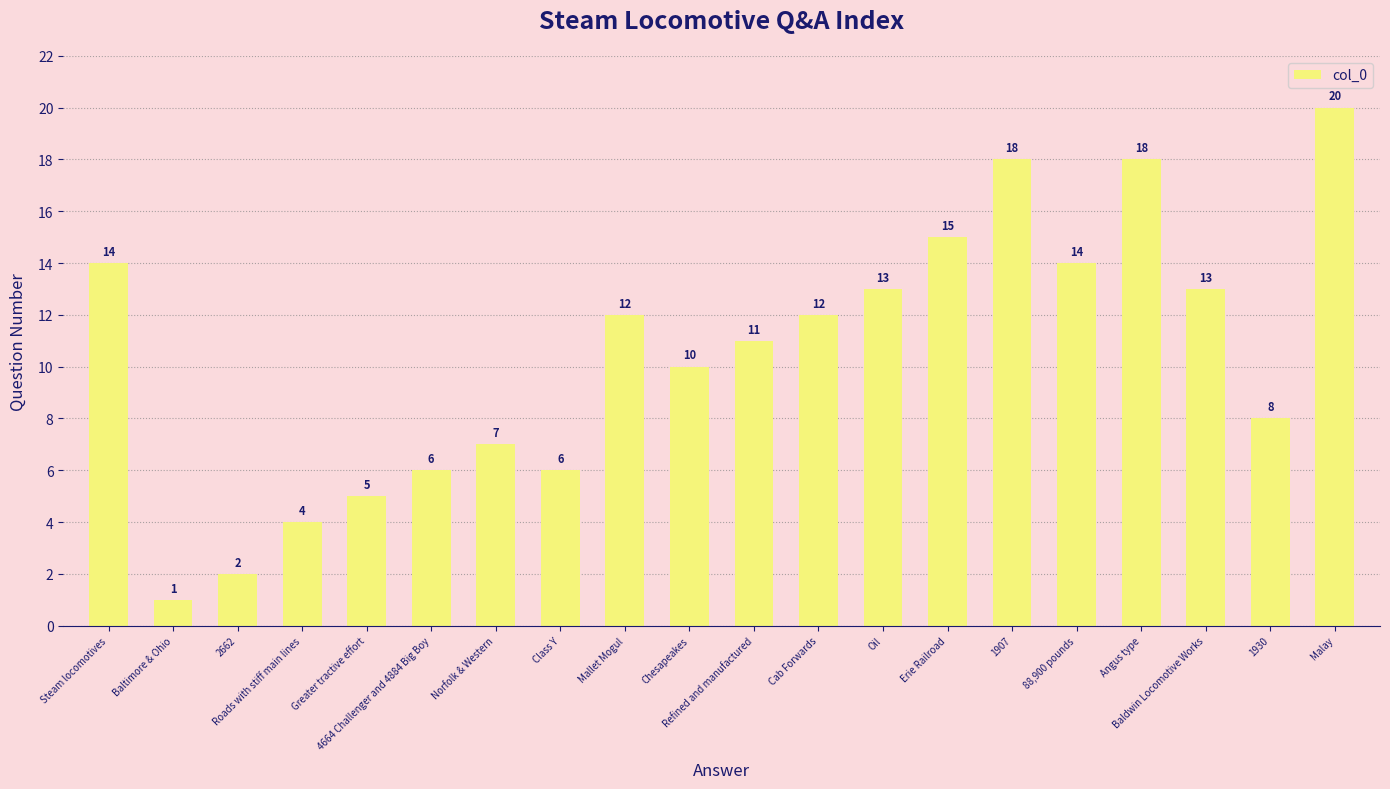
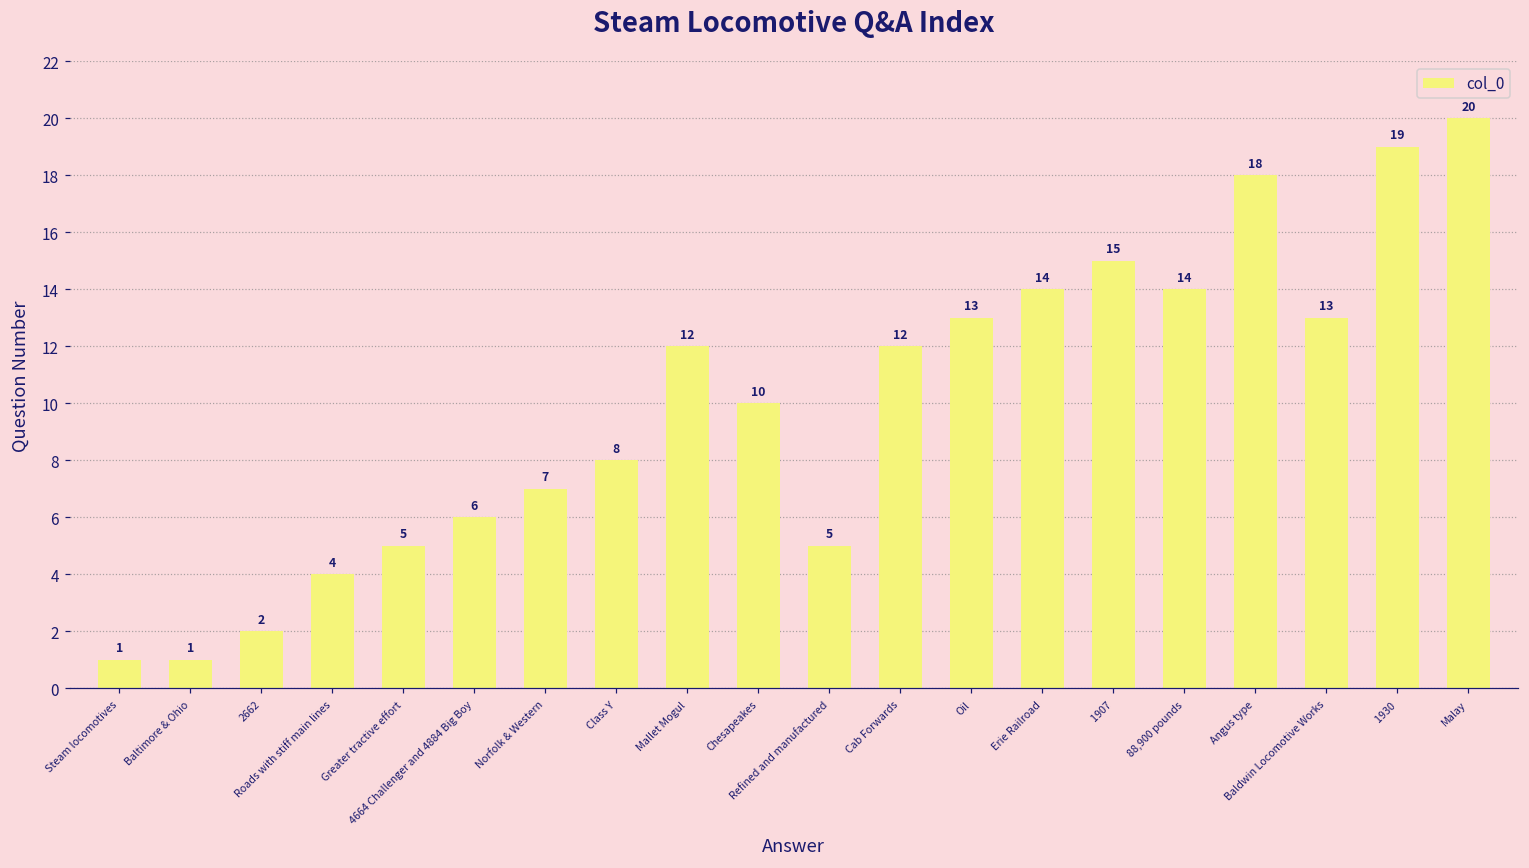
  {
-   "Steam locomotives": 14,
+   "Steam locomotives": 1,
    "Baltimore & Ohio": 1,
    "2662": 2,
    "Roads with stiff main lines": 4,
    "Greater tractive effort": 5,
    "4664 Challenger and 4884 Big Boy": 6,
    "Norfolk & Western": 7,
-   "Class Y": 6,
+   "Class Y": 8,
    "Mallet Mogul": 12,
    "Chesapeakes": 10,
-   "Refined and manufactured": 11,
+   "Refined and manufactured": 5,
    "Cab Forwards": 12,
    "Oil": 13,
-   "Erie Railroad": 15,
-   "1907": 18,
+   "Erie Railroad": 14,
+   "1907": 15,
    "88,900 pounds": 14,
    "Angus type": 18,
    "Baldwin Locomotive Works": 13,
-   "1930": 8,
+   "1930": 19,
    "Malay": 20
  }
